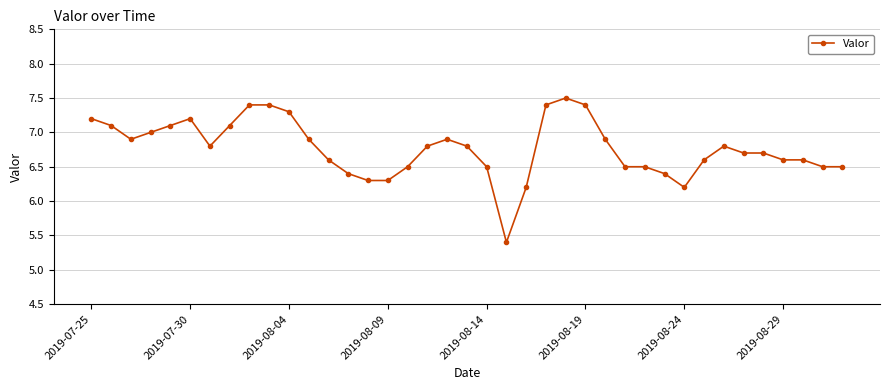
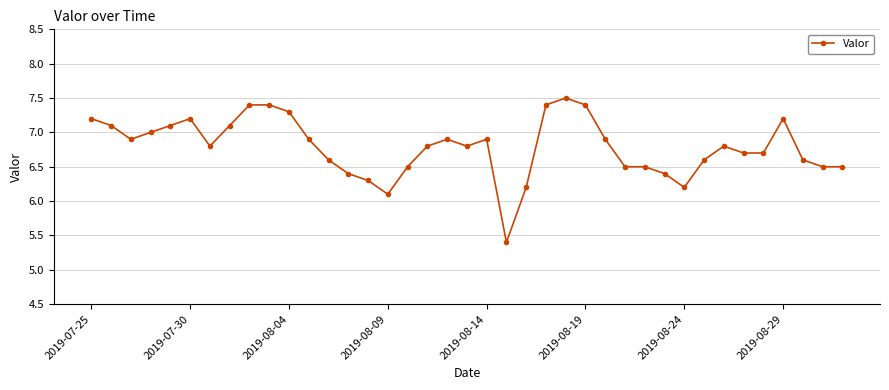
  {
    "2019-07-25": 7.2,
    "2019-07-30": 7.2,
    "2019-08-04": 7.3,
-   "2019-08-09": 6.3,
-   "2019-08-14": 6.5,
+   "2019-08-09": 6.1,
+   "2019-08-14": 6.9,
    "2019-08-19": 7.4,
    "2019-08-24": 6.2,
-   "2019-08-29": 6.6
+   "2019-08-29": 7.2
  }
